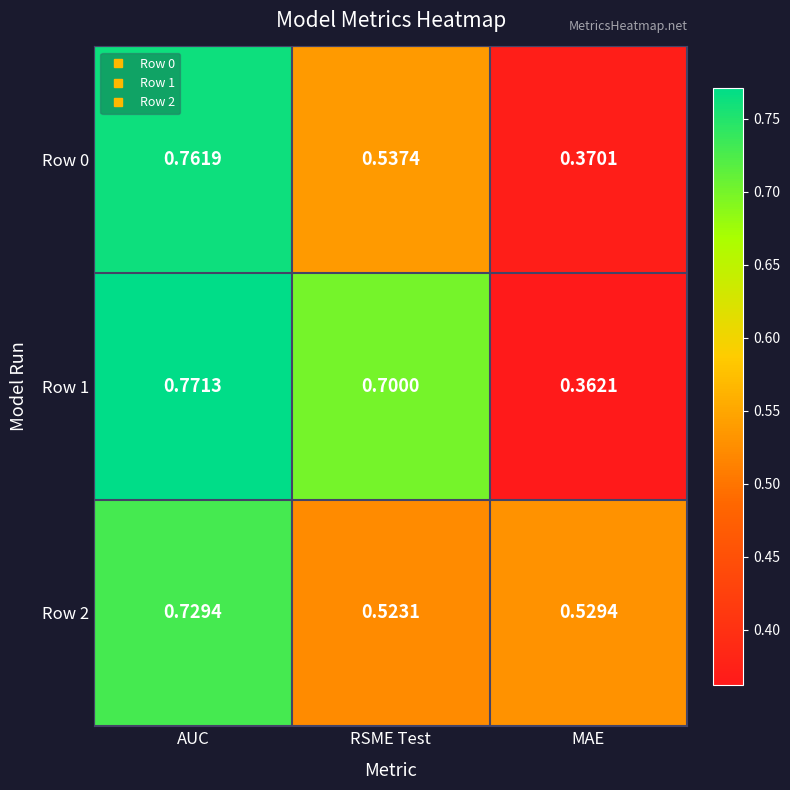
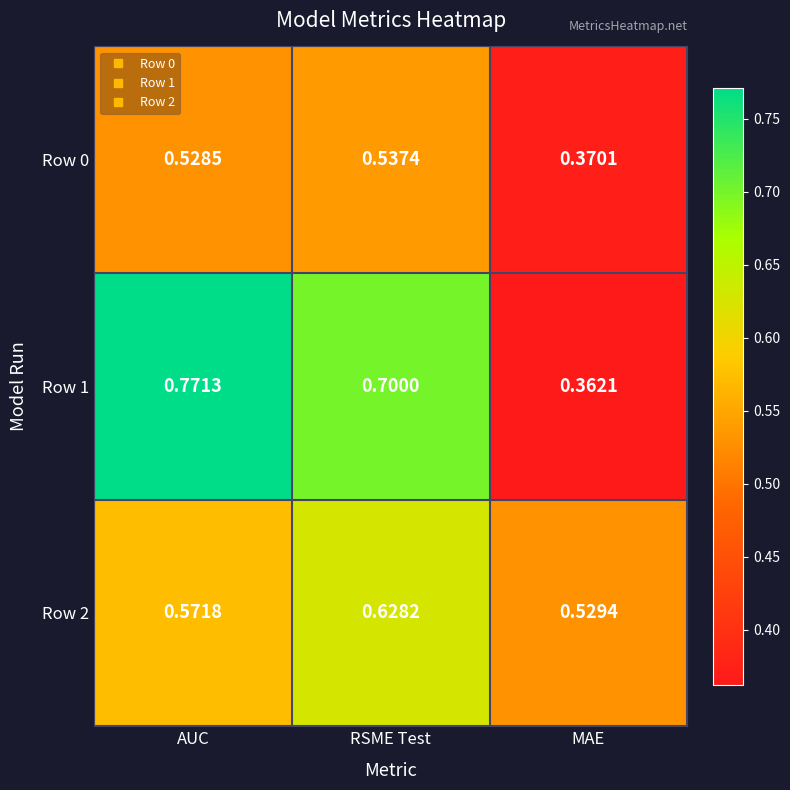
  {
    "Row 0": {
-     "AUC": 0.7619,
+     "AUC": 0.5285,
      "RSME Test": 0.5374,
      "MAE": 0.3701
    },
    "Row 1": {
      "AUC": 0.7713,
      "RSME Test": 0.7000,
      "MAE": 0.3621
    },
    "Row 2": {
-     "AUC": 0.7294,
-     "RSME Test": 0.5231,
+     "AUC": 0.5718,
+     "RSME Test": 0.6282,
      "MAE": 0.5294
    }
  }
